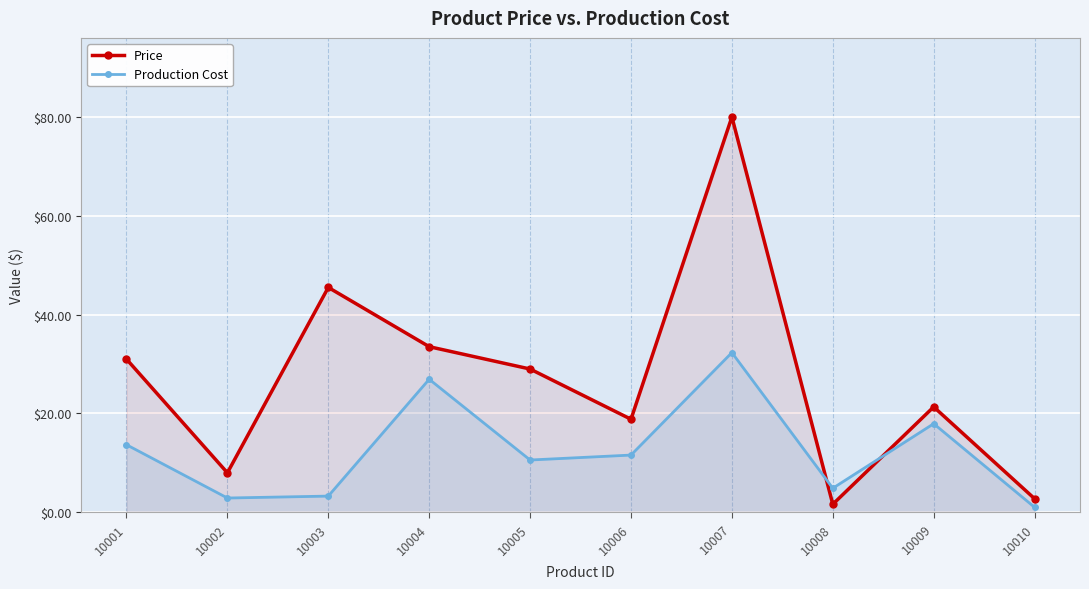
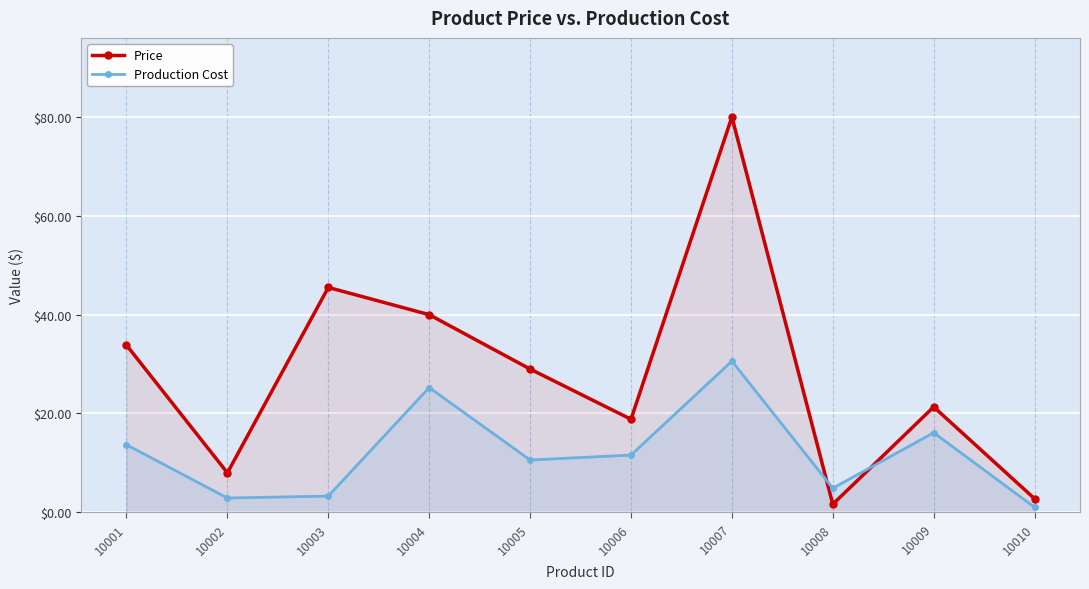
  {
    "Price": {
-     "10001": "$31",
+     "10001": "$34",
      "10002": "$8",
      "10003": "$46",
-     "10004": "$34",
+     "10004": "$40",
      "10005": "$29",
      "10006": "$19",
      "10007": "$80",
      "10008": "$2",
      "10009": "$21",
      "10010": "$3"
    },
    "Production Cost": {
      "10001": "$14",
      "10002": "$3",
      "10003": "$3",
-     "10004": "$27",
+     "10004": "$25",
      "10005": "$11",
      "10006": "$12",
-     "10007": "$32",
+     "10007": "$31",
      "10008": "$5",
-     "10009": "$18",
+     "10009": "$16",
      "10010": "$1"
    }
  }
